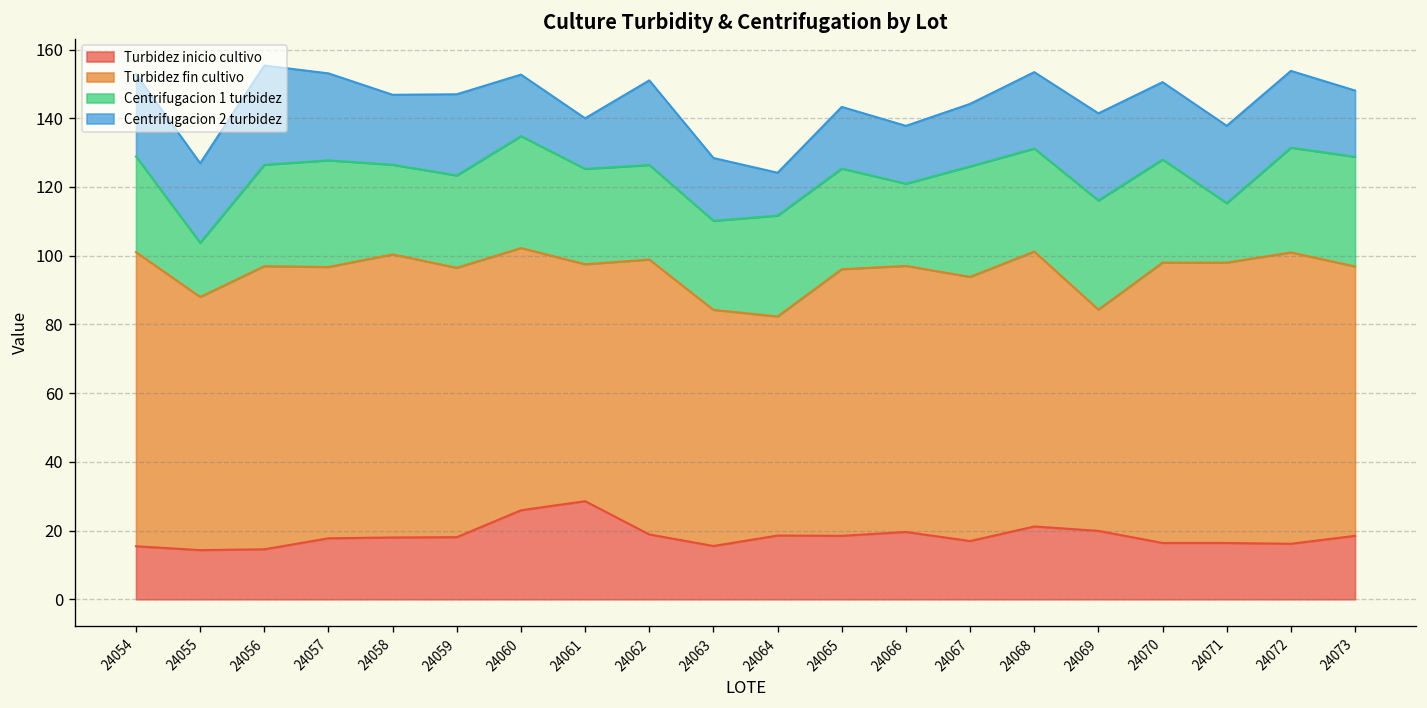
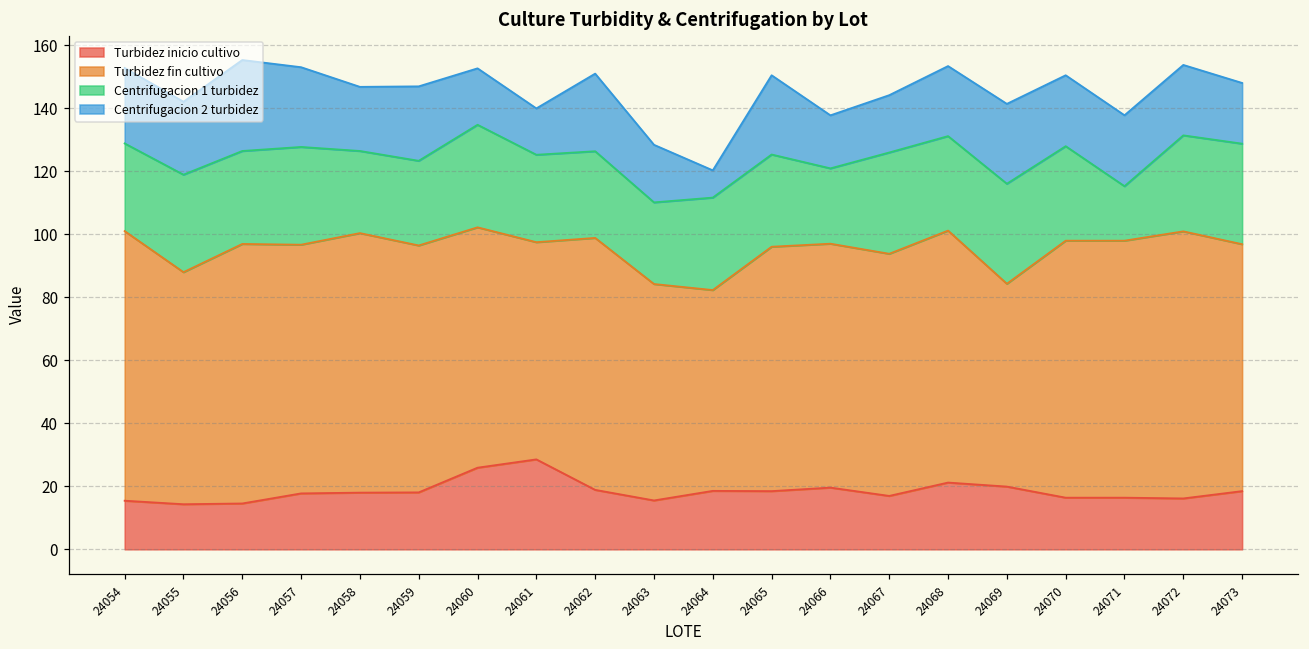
  {
    "Centrifugacion 1 turbidez": {
      "24054": 28,
-     "24055": 16,
+     "24055": 31,
      "24056": 30,
      "24057": 31,
      "24058": 26,
      "24059": 27,
      "24060": 33,
      "24061": 28,
      "24062": 28,
      "24063": 26,
      "24064": 29,
      "24065": 29,
      "24066": 24,
      "24067": 32,
      "24068": 30,
      "24069": 32,
      "24070": 30,
      "24071": 17,
      "24072": 30,
      "24073": 32
    },
    "Centrifugacion 2 turbidez": {
      "24057": 25,
      "24058": 20,
      "24059": 24,
      "24060": 18,
      "24061": 15,
      "24062": 25,
      "24063": 18,
-     "24064": 12,
-     "24065": 18,
+     "24064": 9,
+     "24065": 25,
      "24066": 17,
      "24067": 18,
      "24068": 22,
      "24069": 25,
      "24070": 23,
      "24071": 23,
      "24072": 22,
      "24073": 19
    }
  }
